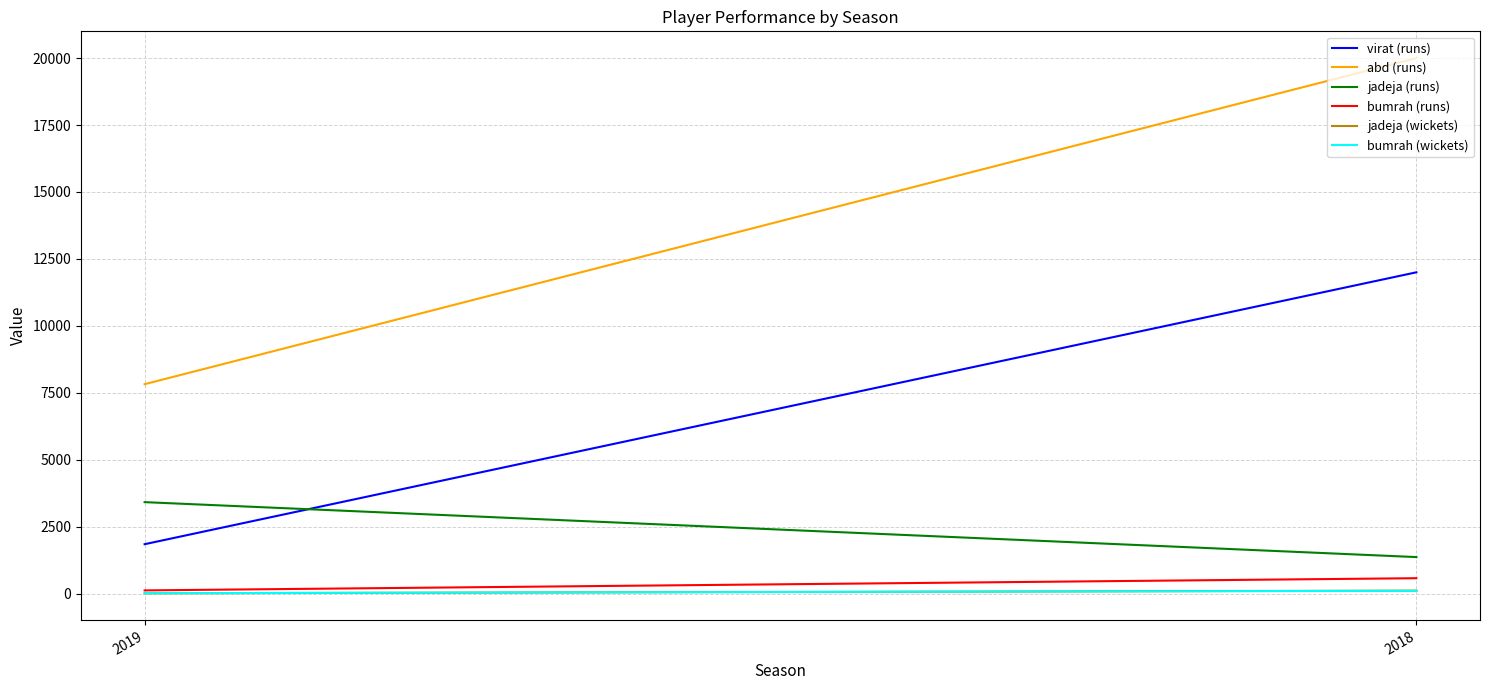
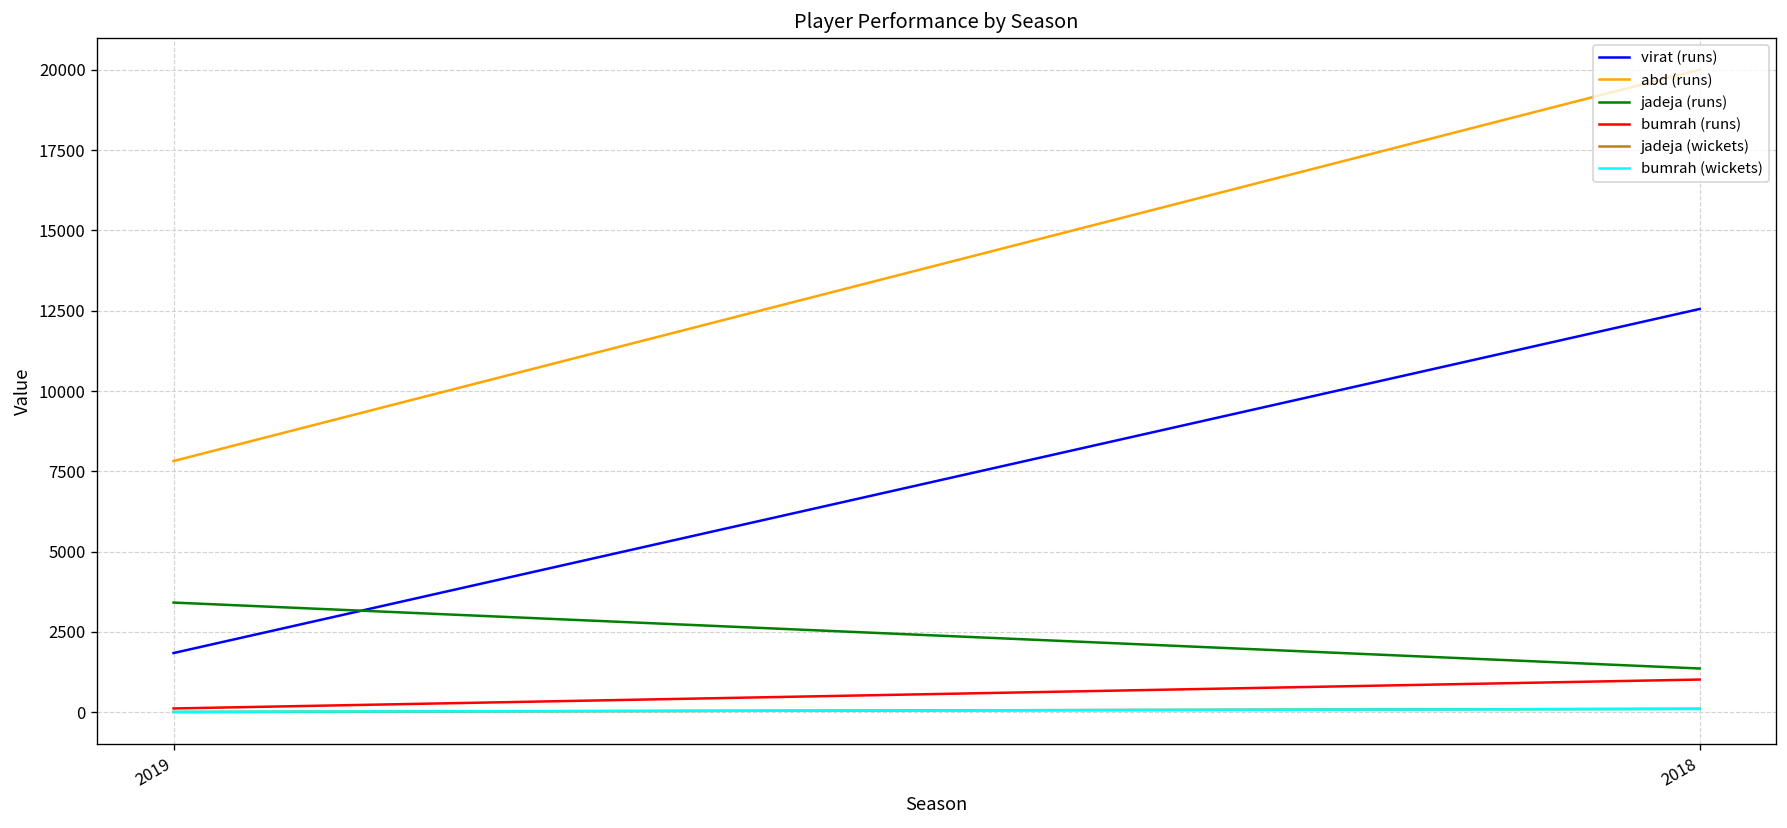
  {
    "virat (runs)": {
      "2019": 1800,
-     "2018": 12000
+     "2018": 12600
    },
    "abd (runs)": {
      "2019": 7800
    },
    "jadeja (runs)": {
      "2019": 3400,
      "2018": 1400
    },
    "bumrah (runs)": {
      "2019": 100,
-     "2018": 600
+     "2018": 1000
    },
    "bumrah (wickets)": {
      "2019": 0,
      "2018": 100
    }
  }
